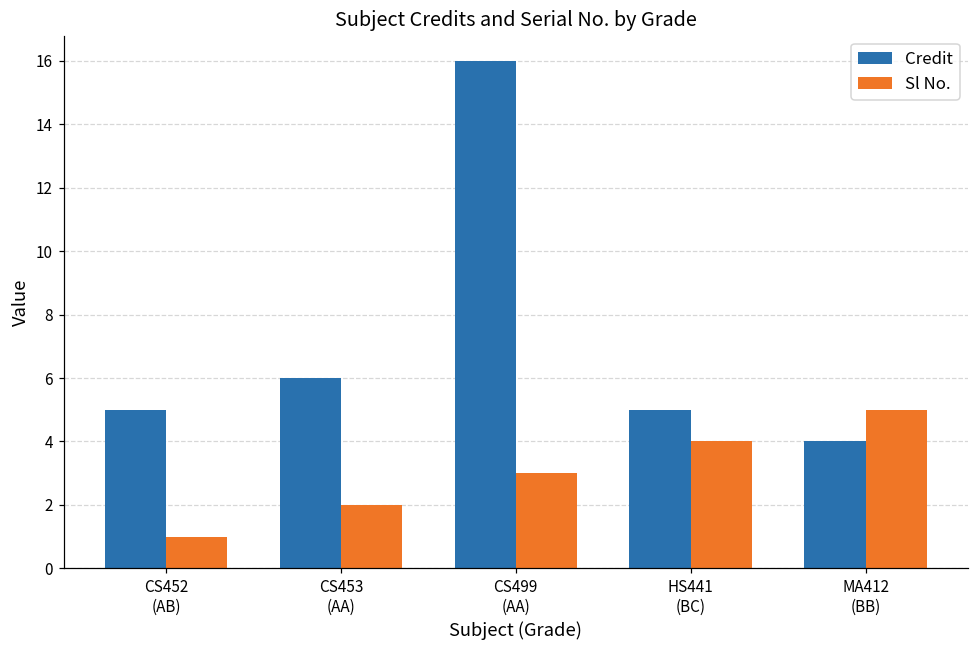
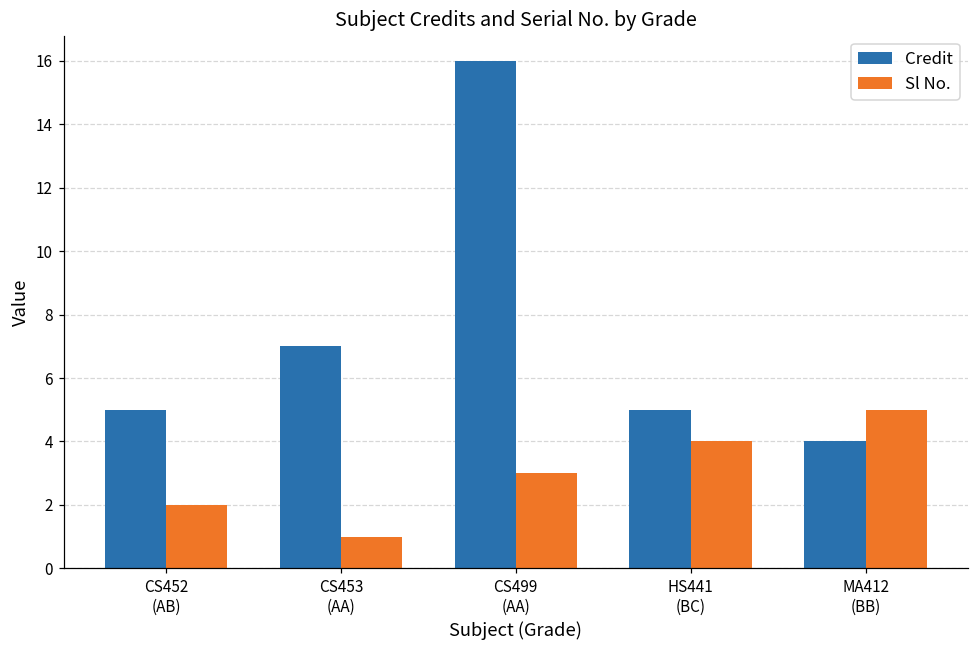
  {
    "Credit": {
      "CS452 (AB)": 5,
-     "CS453 (AA)": 6,
+     "CS453 (AA)": 7,
      "CS499 (AA)": 16,
      "HS441 (BC)": 5,
      "MA412 (BB)": 4
    },
    "Sl No.": {
-     "CS452 (AB)": 1,
-     "CS453 (AA)": 2,
+     "CS452 (AB)": 2,
+     "CS453 (AA)": 1,
      "CS499 (AA)": 3,
      "HS441 (BC)": 4,
      "MA412 (BB)": 5
    }
  }
